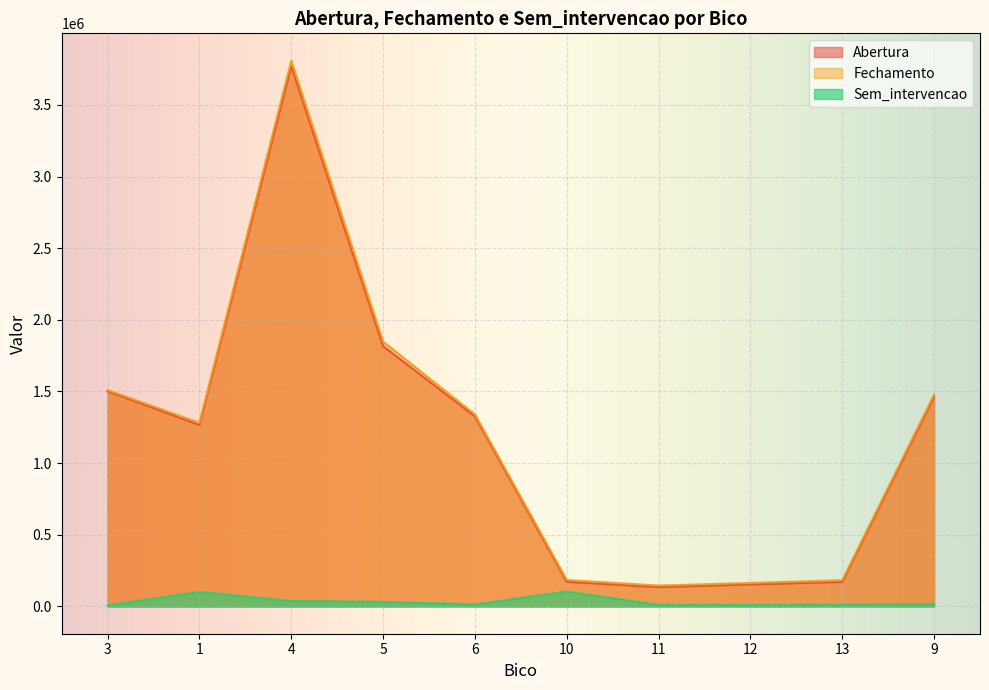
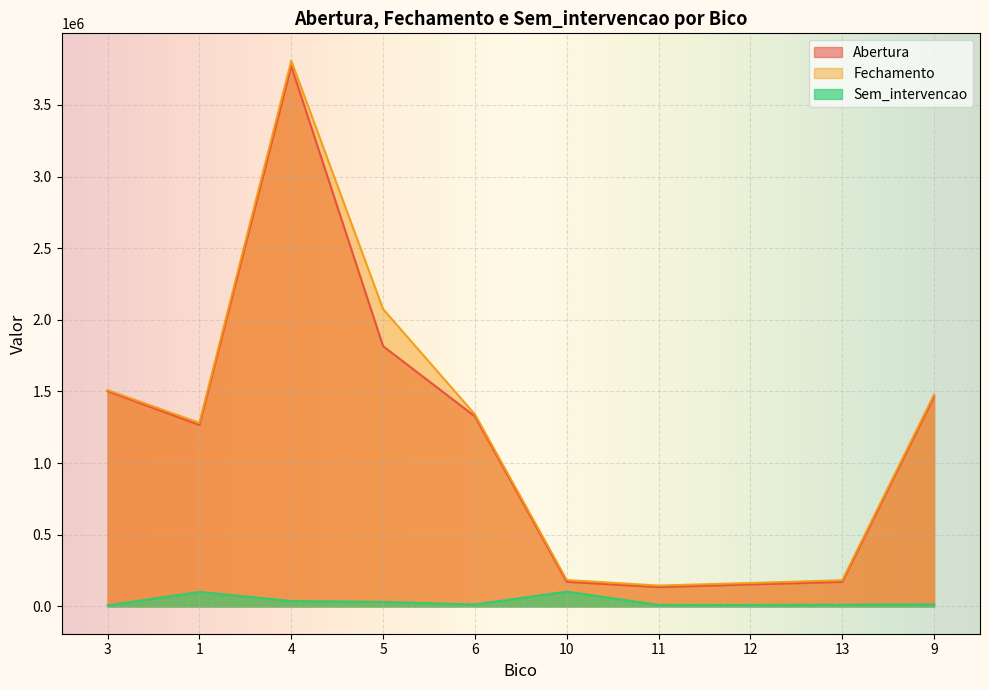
  {
    "Abertura": {
      "4": 3770000,
      "5": 1820000
    },
    "Fechamento": {
      "4": 3810000,
-     "5": 1850000
+     "5": 2070000
    },
    "Sem_intervencao": {
      "3": 10000,
      "1": 100000,
      "4": 40000,
      "5": 30000,
      "6": 10000,
      "10": 100000,
      "11": 10000,
      "12": 10000,
      "13": 10000,
      "9": 10000
    }
  }
